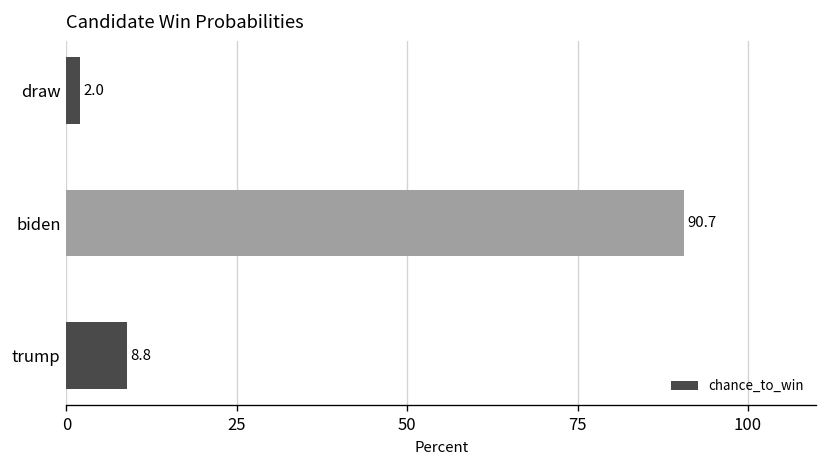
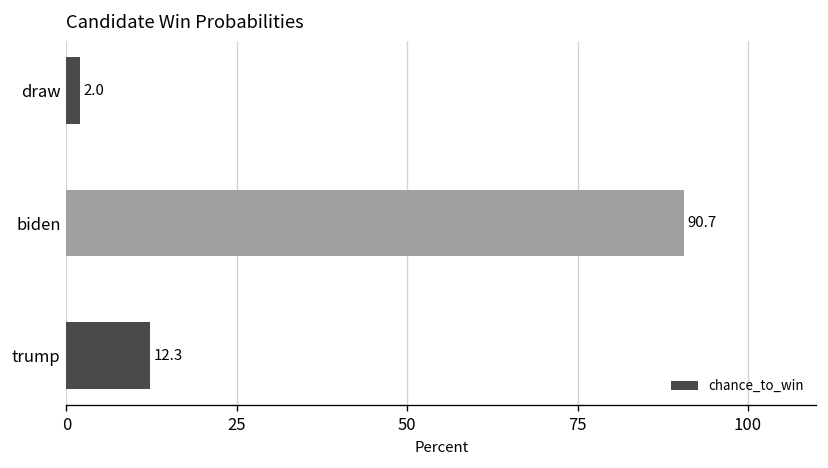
  {
    "draw": 2.0,
    "biden": 90.7,
-   "trump": 8.8
+   "trump": 12.3
  }
